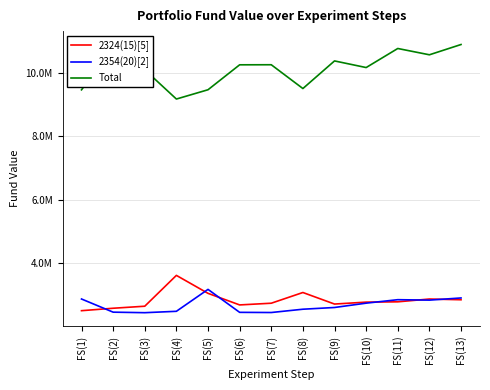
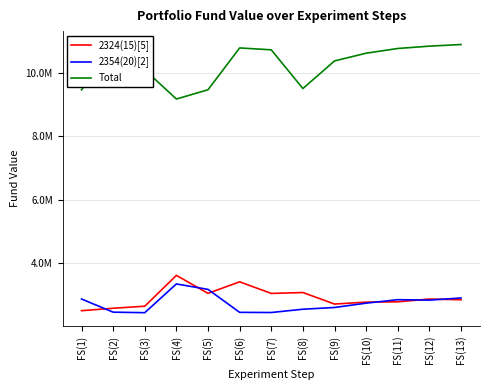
  {
    "2324(15)[5]": {
      "FS(1)": 2500000,
      "FS(2)": 2600000,
      "FS(3)": 2600000,
      "FS(4)": 3600000,
      "FS(5)": 3000000,
-     "FS(6)": 2700000,
-     "FS(7)": 2700000,
+     "FS(6)": 3400000,
+     "FS(7)": 3000000,
      "FS(8)": 3100000,
      "FS(9)": 2700000
    },
    "2354(20)[2]": {
      "FS(1)": 2900000,
      "FS(2)": 2500000,
      "FS(3)": 2400000,
-     "FS(4)": 2500000,
+     "FS(4)": 3300000,
      "FS(5)": 3200000,
      "FS(6)": 2400000,
      "FS(7)": 2400000,
      "FS(8)": 2500000,
      "FS(9)": 2600000
    },
    "Total": {
      "FS(1)": 9500000,
      "FS(4)": 9200000,
      "FS(5)": 9500000,
-     "FS(6)": 10200000,
-     "FS(7)": 10200000,
+     "FS(6)": 10800000,
+     "FS(7)": 10700000,
      "FS(8)": 9500000,
      "FS(9)": 10400000,
-     "FS(10)": 10200000,
+     "FS(10)": 10600000,
      "FS(11)": 10800000,
-     "FS(12)": 10600000,
+     "FS(12)": 10800000,
      "FS(13)": 10900000
    }
  }
